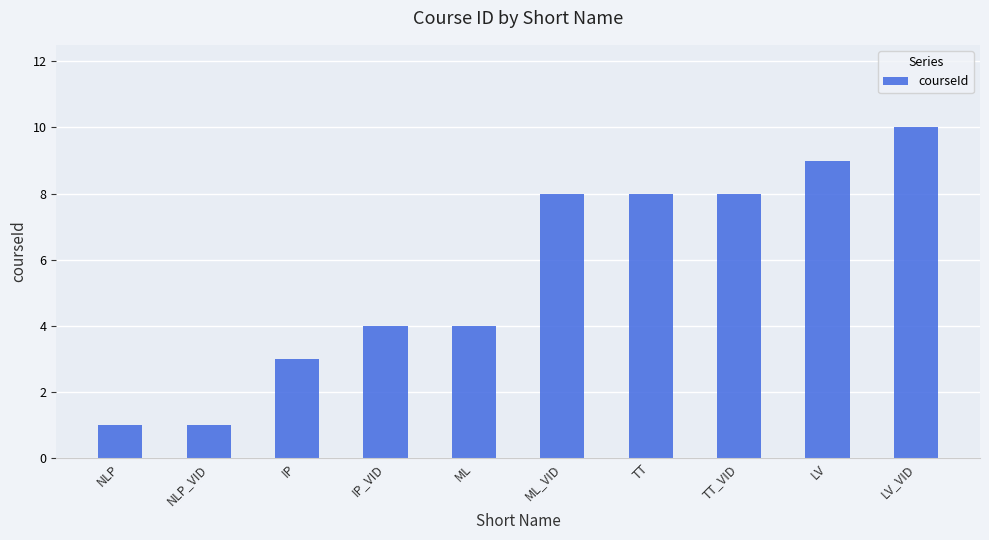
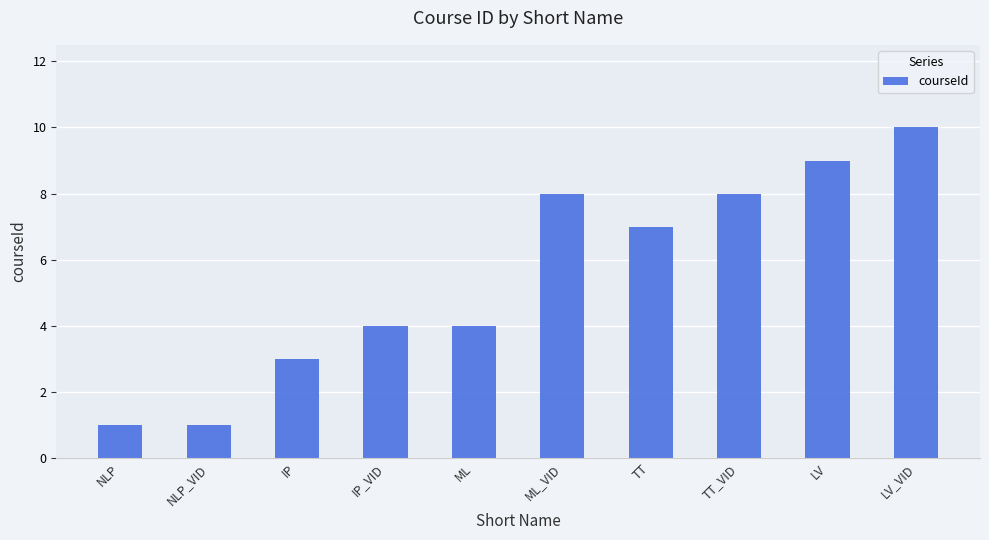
  {
    "NLP": 1,
    "NLP_VID": 1,
    "IP": 3,
    "IP_VID": 4,
    "ML": 4,
    "ML_VID": 8,
-   "TT": 8,
+   "TT": 7,
    "TT_VID": 8,
    "LV": 9,
    "LV_VID": 10
  }
